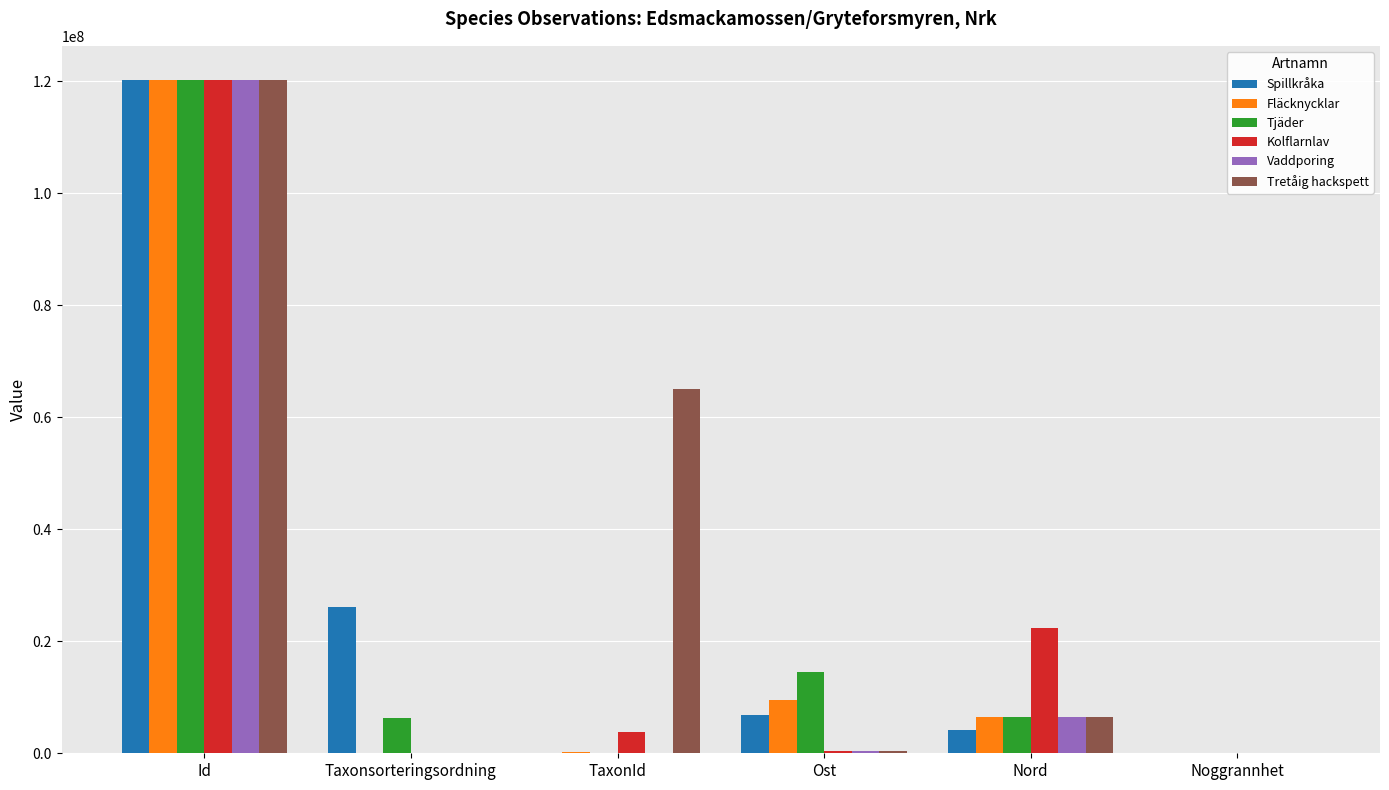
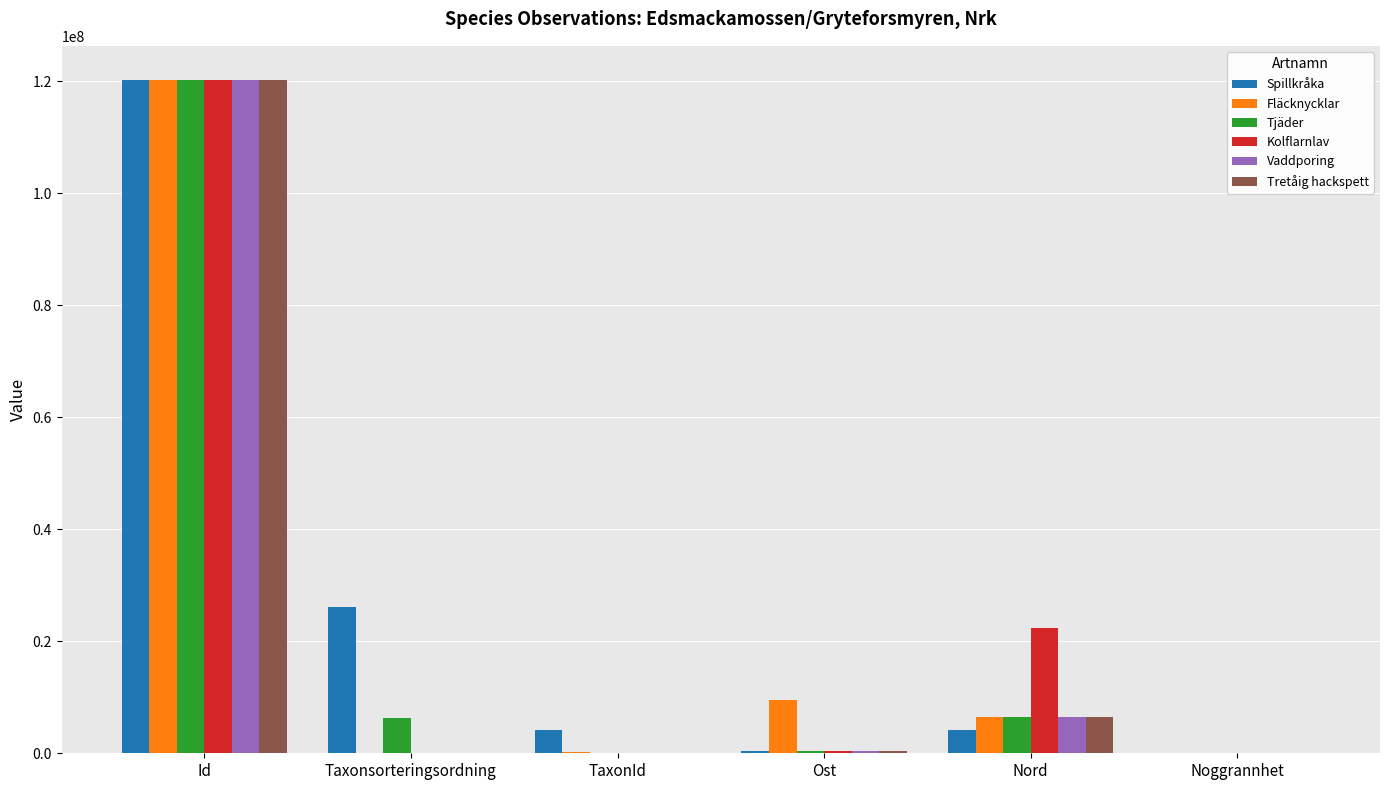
  {
    "Spillkråka": {
      "Id": 120000000,
      "Taxonsorteringsordning": 26000000,
-     "TaxonId": 0,
-     "Ost": 7000000,
+     "TaxonId": 4000000,
+     "Ost": 0,
      "Nord": 4000000
    },
    "Fläcknycklar": {
      "Id": 120000000,
      "Ost": 10000000,
      "Nord": 7000000
    },
    "Tjäder": {
      "Id": 120000000,
      "Taxonsorteringsordning": 6000000,
-     "Ost": 15000000,
+     "Ost": 0,
      "Nord": 7000000
    },
    "Kolflarnlav": {
      "Id": 120000000,
-     "TaxonId": 4000000,
+     "TaxonId": 0,
      "Ost": 0,
      "Nord": 22000000
    },
    "Vaddporing": {
      "Id": 120000000,
      "Ost": 0,
      "Nord": 7000000
    },
    "Tretåig hackspett": {
      "Id": 120000000,
-     "TaxonId": 65000000,
+     "TaxonId": 0,
      "Ost": 0,
      "Nord": 7000000
    }
  }
